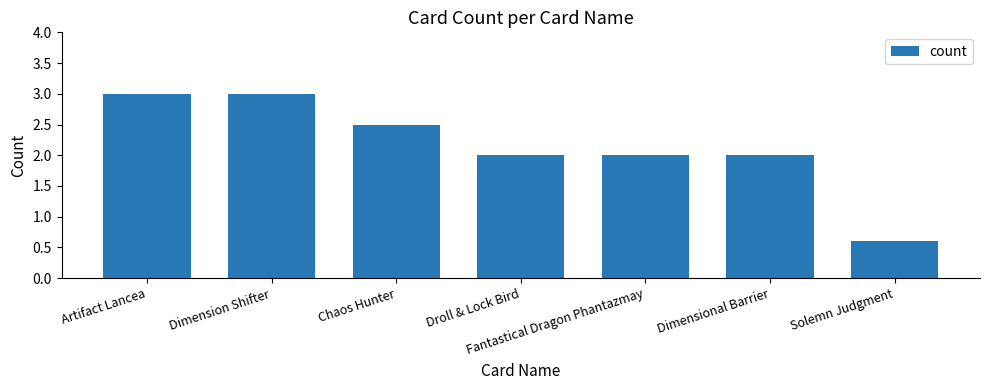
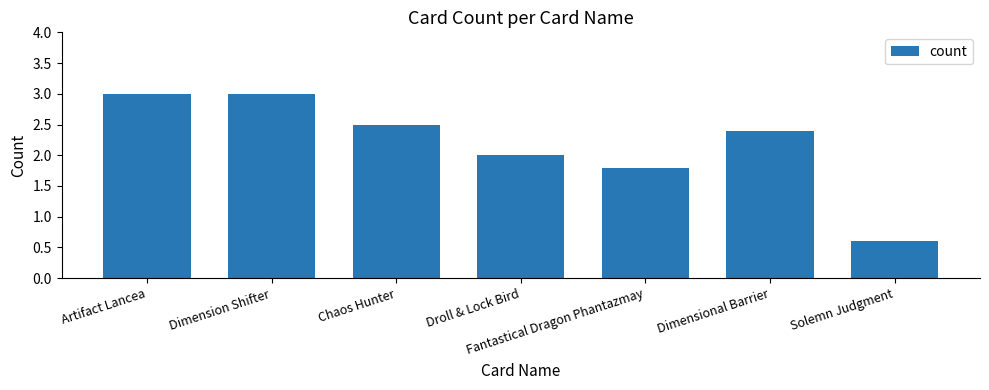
  {
    "Artifact Lancea": 3.0,
    "Dimension Shifter": 3.0,
    "Chaos Hunter": 2.5,
    "Droll & Lock Bird": 2.0,
-   "Fantastical Dragon Phantazmay": 2.0,
-   "Dimensional Barrier": 2.0,
+   "Fantastical Dragon Phantazmay": 1.8,
+   "Dimensional Barrier": 2.4,
    "Solemn Judgment": 0.6
  }
